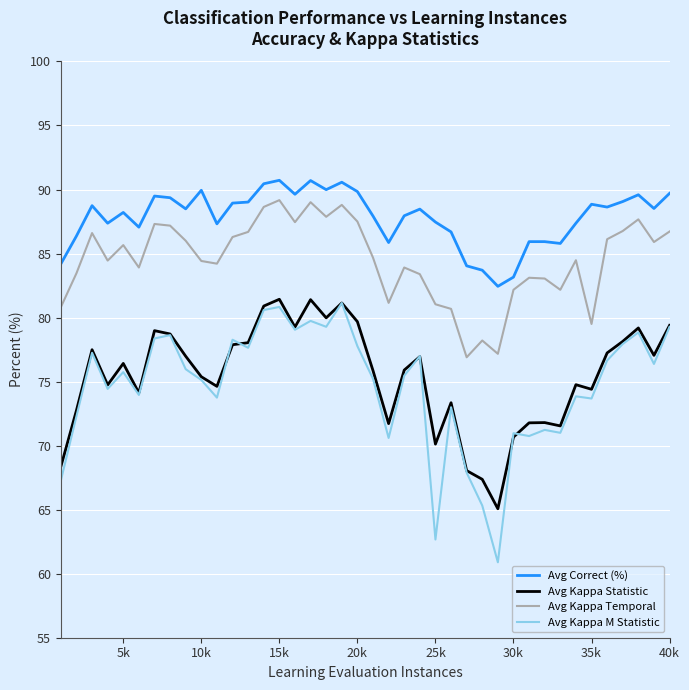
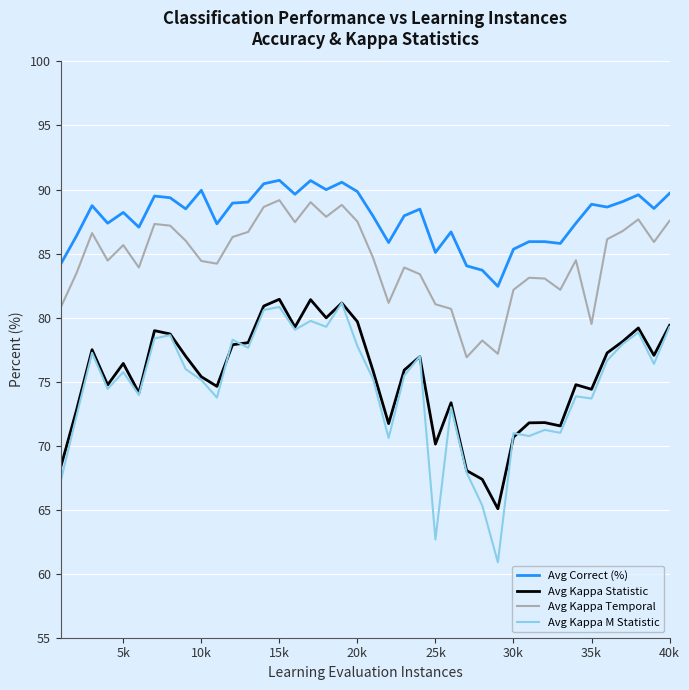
  {
    "Avg Correct (%)": {
      "5k": 88.2,
      "10k": 89.9,
      "15k": 90.7,
      "20k": 89.8,
-     "25k": 87.5,
-     "30k": 83.2,
+     "25k": 85.1,
+     "30k": 85.3,
      "35k": 88.9,
      "40k": 89.7
    },
    "Avg Kappa Statistic": {
      "5k": 76.4,
      "10k": 75.4,
      "15k": 81.4,
      "20k": 79.7,
      "25k": 70.1,
      "30k": 70.7,
      "35k": 74.4
    },
    "Avg Kappa Temporal": {
      "5k": 85.7,
      "10k": 84.4,
      "15k": 89.2,
      "20k": 87.5,
      "25k": 81.0,
      "30k": 82.2,
      "35k": 79.5,
-     "40k": 86.7
+     "40k": 87.6
    },
    "Avg Kappa M Statistic": {
      "5k": 75.7,
      "10k": 75.1,
      "15k": 80.8,
      "20k": 77.8,
      "25k": 62.7,
      "30k": 71.0,
      "35k": 73.7
    }
  }
